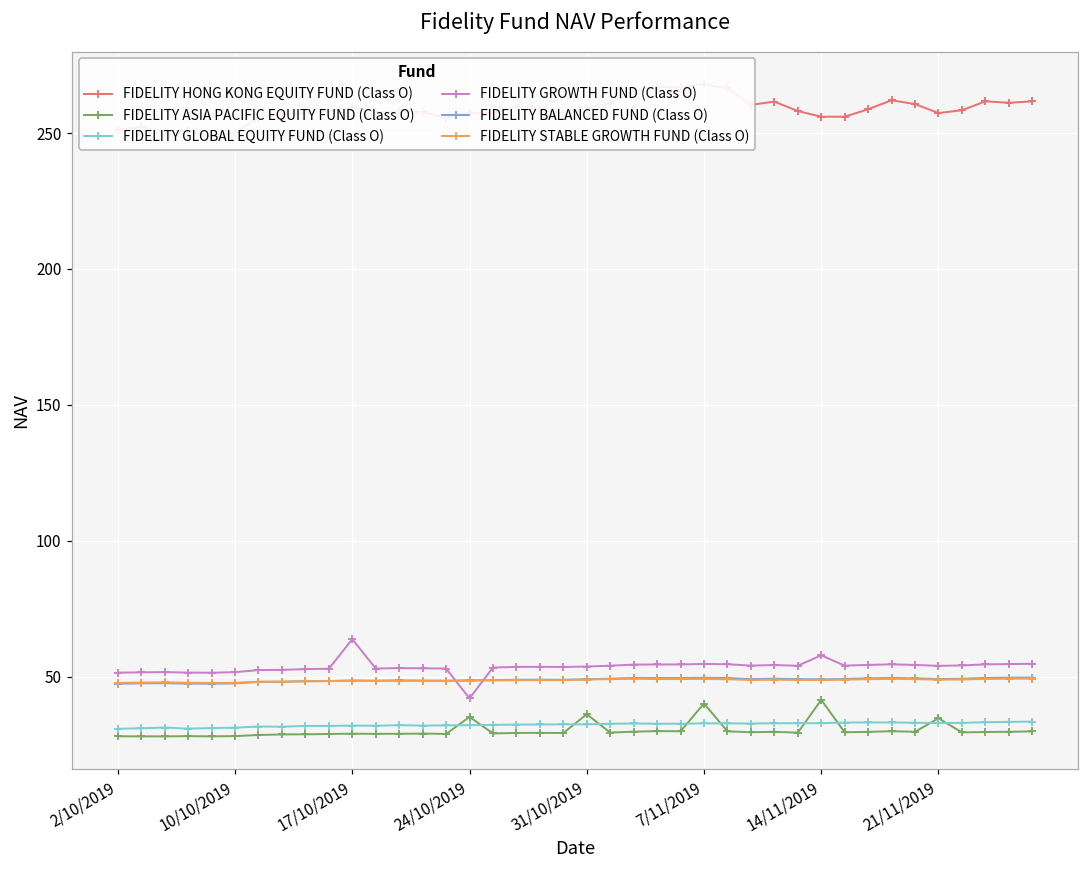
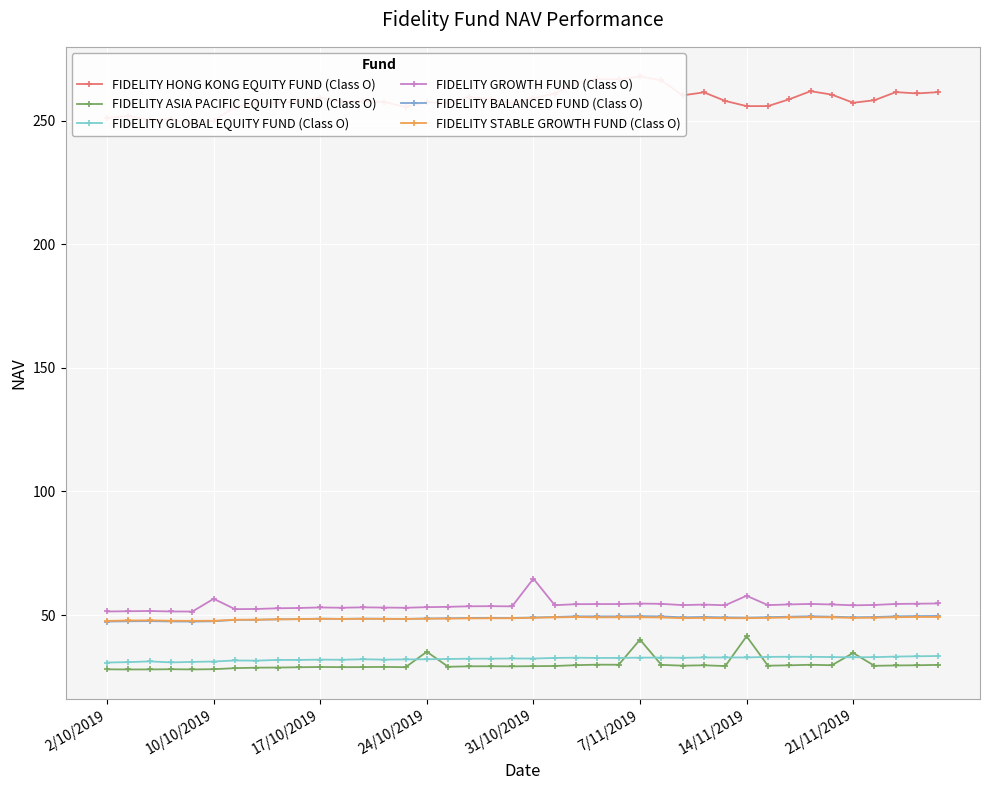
  {
    "FIDELITY ASIA PACIFIC EQUITY FUND (Class O)": {
      "2/10/2019": 28,
      "10/10/2019": 28,
      "17/10/2019": 29,
      "24/10/2019": 35,
-     "31/10/2019": 36,
+     "31/10/2019": 29,
      "7/11/2019": 40,
      "14/11/2019": 41,
      "21/11/2019": 35
    },
    "FIDELITY GROWTH FUND (Class O)": {
      "2/10/2019": 51,
-     "10/10/2019": 52,
-     "17/10/2019": 64,
-     "24/10/2019": 42,
-     "31/10/2019": 54,
+     "10/10/2019": 57,
+     "17/10/2019": 53,
+     "24/10/2019": 53,
+     "31/10/2019": 65,
      "7/11/2019": 55,
      "14/11/2019": 58,
      "21/11/2019": 54
    }
  }
